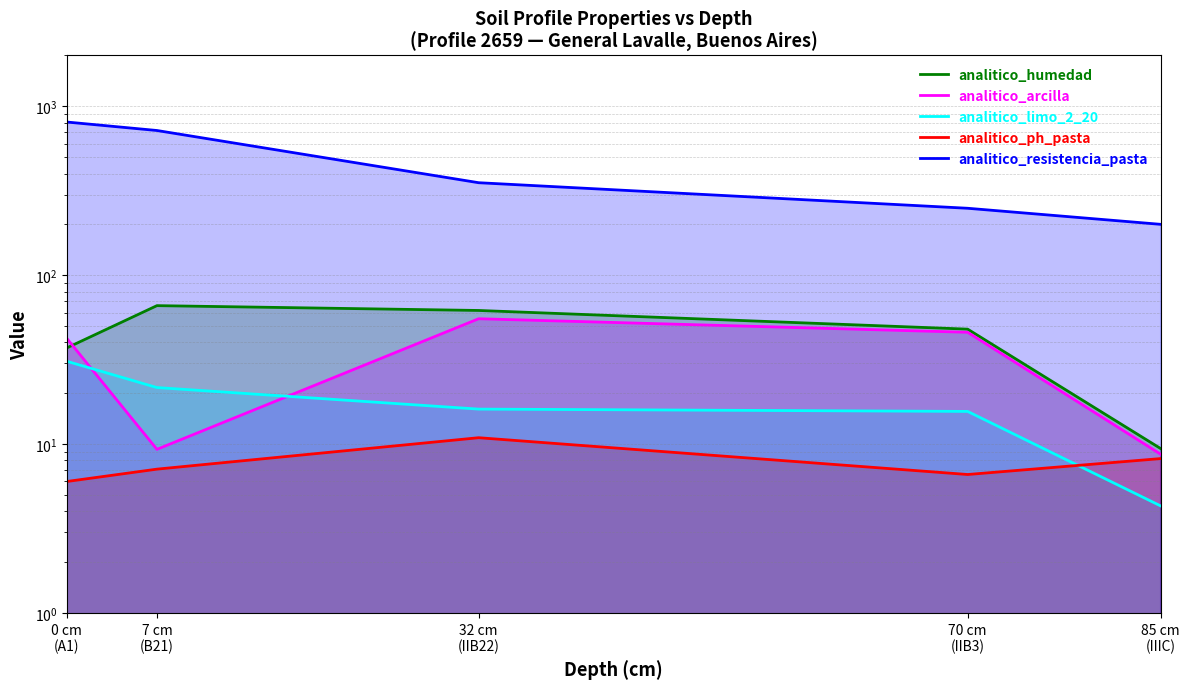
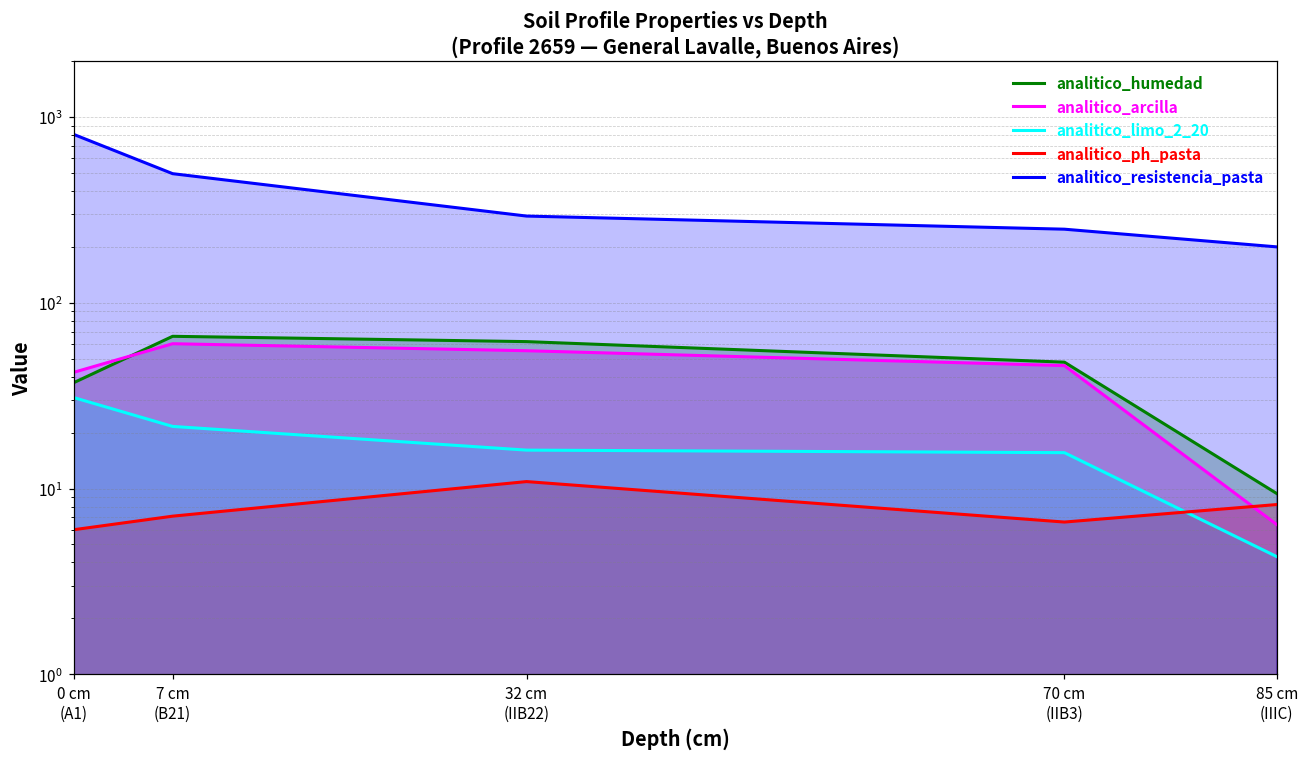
  {
    "analitico_humedad": {
      "0 cm (A1)": 37,
      "7 cm (B21)": 66,
      "32 cm (IIB22)": 62,
      "70 cm (IIB3)": 48,
      "85 cm (IIIC)": 9
    },
    "analitico_arcilla": {
      "0 cm (A1)": 42,
-     "7 cm (B21)": 9,
+     "7 cm (B21)": 60,
      "32 cm (IIB22)": 55,
      "70 cm (IIB3)": 46,
-     "85 cm (IIIC)": 9
+     "85 cm (IIIC)": 6.4
    },
    "analitico_limo_2_20": {
      "0 cm (A1)": 31,
      "7 cm (B21)": 22,
      "32 cm (IIB22)": 16,
      "70 cm (IIB3)": 16,
      "85 cm (IIIC)": 4.3
    },
    "analitico_ph_pasta": {
      "0 cm (A1)": 6.0,
      "7 cm (B21)": 7.1,
      "32 cm (IIB22)": 11,
      "70 cm (IIB3)": 6.6,
      "85 cm (IIIC)": 8
    },
    "analitico_resistencia_pasta": {
      "0 cm (A1)": 800,
-     "7 cm (B21)": 720,
-     "32 cm (IIB22)": 350,
+     "7 cm (B21)": 500,
+     "32 cm (IIB22)": 290,
      "70 cm (IIB3)": 250,
      "85 cm (IIIC)": 200
    }
  }
